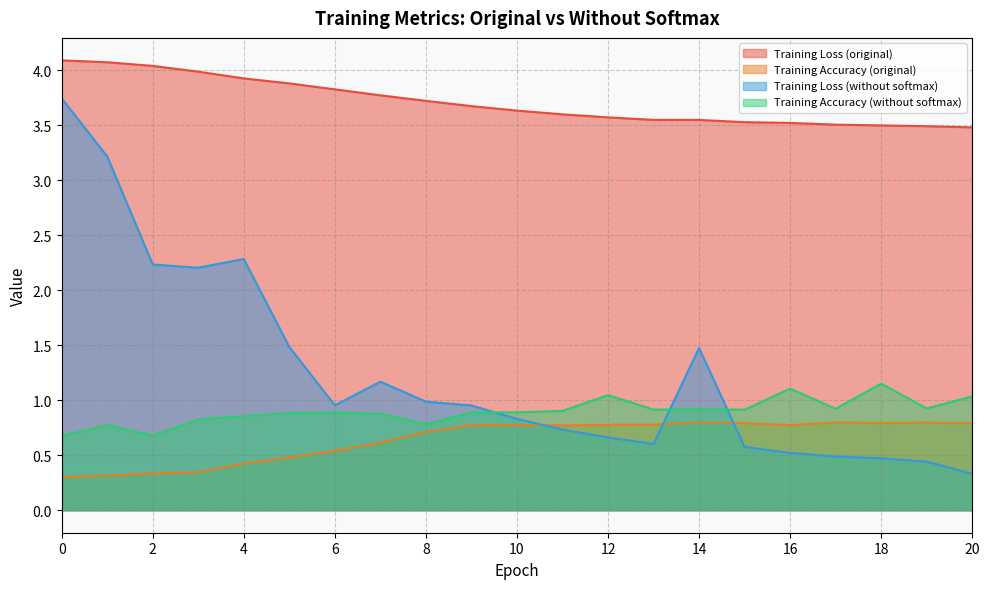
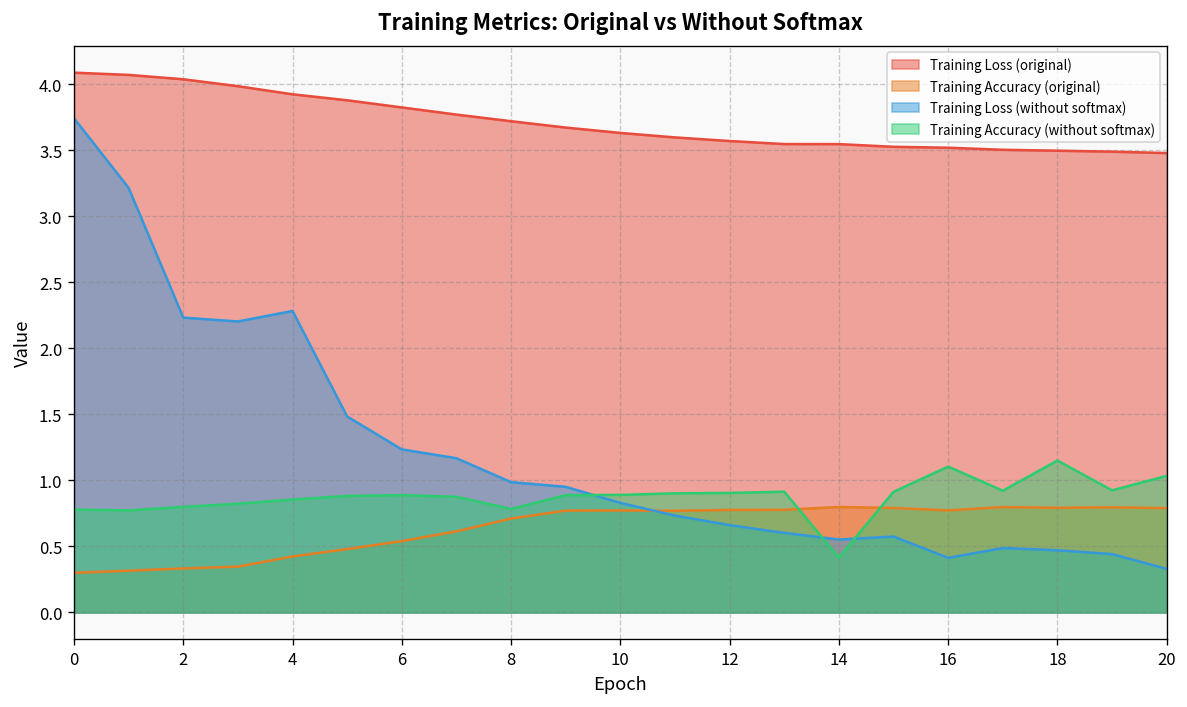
  {
    "Training Loss (without softmax)": {
      "0": 3.74,
      "2": 2.23,
      "4": 2.28,
-     "6": 0.95,
+     "6": 1.24,
      "8": 0.99,
      "10": 0.83,
      "12": 0.66,
-     "14": 1.47,
-     "16": 0.52,
+     "14": 0.55,
+     "16": 0.41,
      "18": 0.47,
      "20": 0.33
    },
    "Training Accuracy (without softmax)": {
-     "0": 0.68,
-     "2": 0.68,
+     "0": 0.78,
+     "2": 0.80,
      "4": 0.86,
      "6": 0.89,
      "8": 0.78,
      "10": 0.89,
-     "12": 1.05,
-     "14": 0.92,
+     "12": 0.91,
+     "14": 0.42,
      "16": 1.10,
      "18": 1.15,
      "20": 1.03
    }
  }
